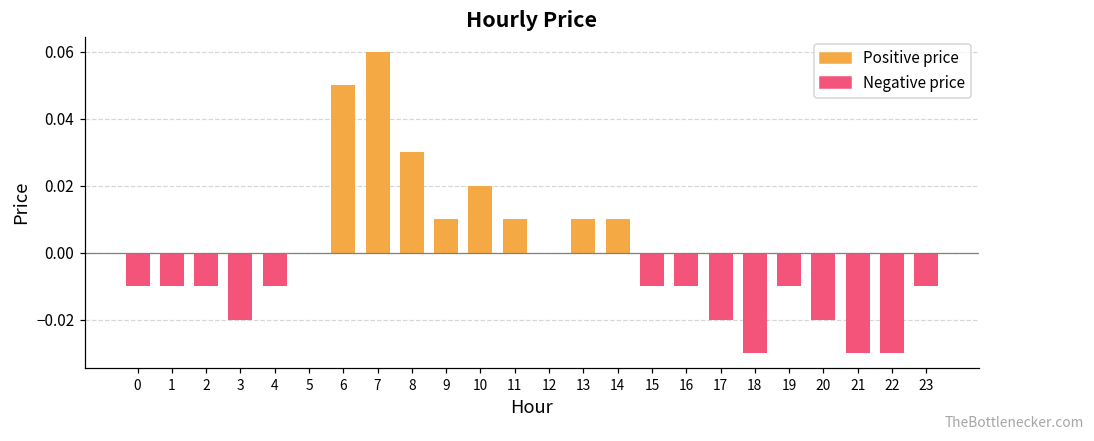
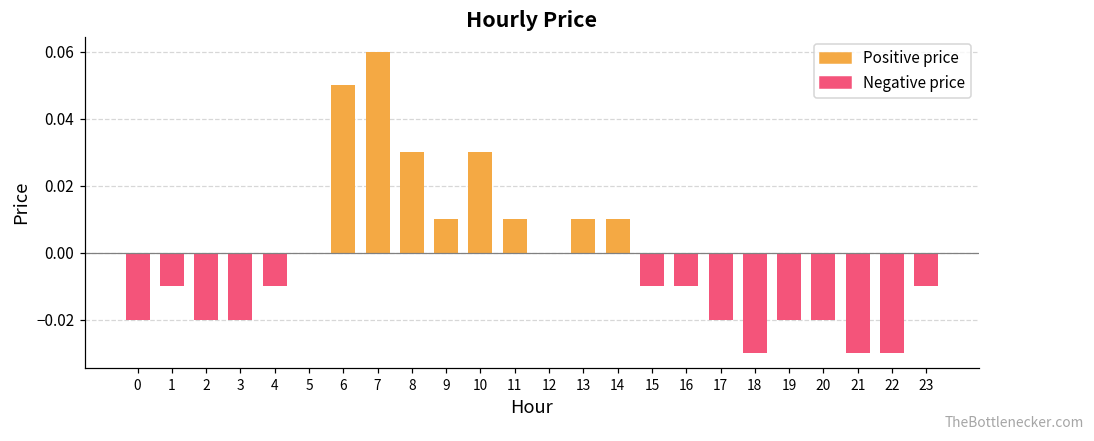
  {
-   "0": -0.01,
+   "0": -0.02,
    "1": -0.01,
-   "2": -0.01,
+   "2": -0.02,
    "3": -0.02,
    "4": -0.01,
    "5": 0.00,
    "6": 0.05,
    "7": 0.06,
    "8": 0.03,
    "9": 0.01,
-   "10": 0.02,
+   "10": 0.03,
    "11": 0.01,
    "12": 0.00,
    "13": 0.01,
    "14": 0.01,
    "15": -0.01,
    "16": -0.01,
    "17": -0.02,
    "18": -0.03,
-   "19": -0.01,
+   "19": -0.02,
    "20": -0.02,
    "21": -0.03,
    "22": -0.03,
    "23": -0.01
  }
